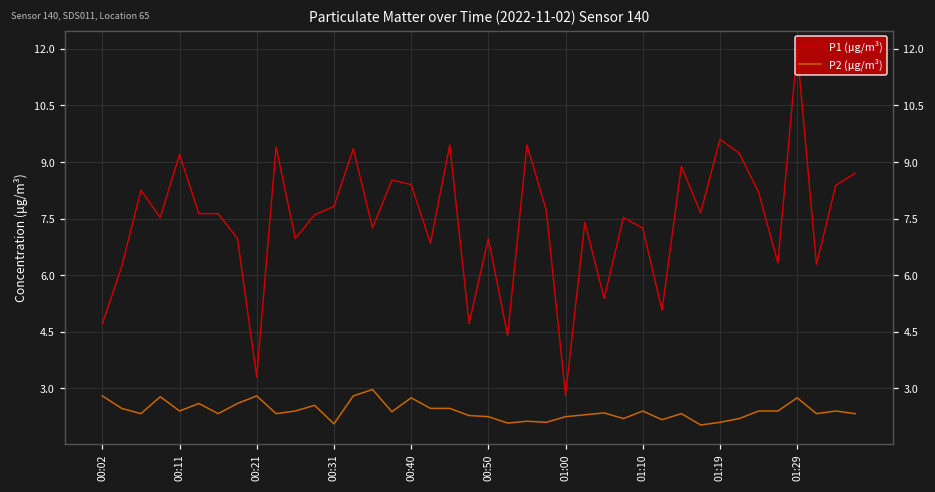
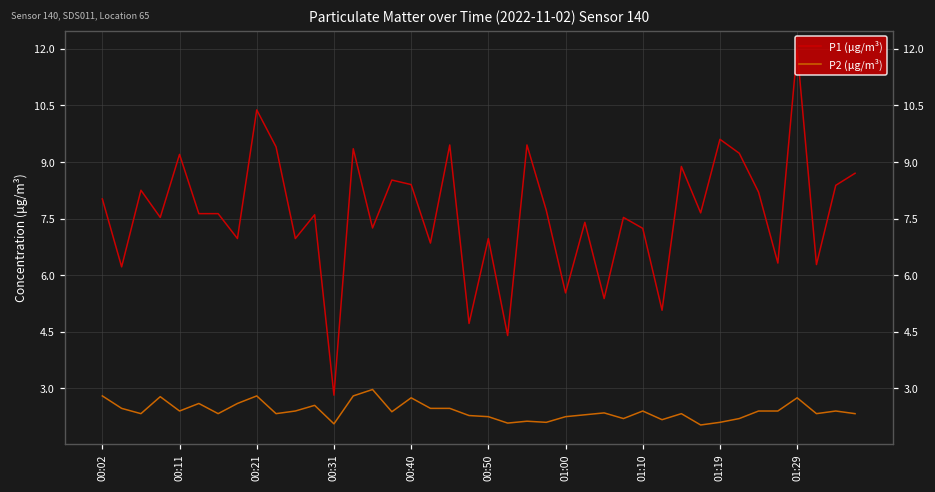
  {
    "P1 (μg/m³)": {
-     "00:02": 4.7,
+     "00:02": 8.0,
      "00:11": 9.2,
-     "00:21": 3.3,
-     "00:31": 7.8,
+     "00:21": 10.4,
+     "00:31": 2.8,
      "00:40": 8.4,
      "00:50": 7.0,
-     "01:00": 2.8,
+     "01:00": 5.5,
      "01:10": 7.2,
      "01:19": 9.6
    },
    "P2 (μg/m³)": {
      "00:02": 2.8,
      "00:11": 2.4,
      "00:21": 2.8,
      "00:31": 2.1,
      "00:40": 2.8,
      "00:50": 2.3,
      "01:00": 2.3,
      "01:10": 2.4,
      "01:19": 2.1,
      "01:29": 2.8
    }
  }
